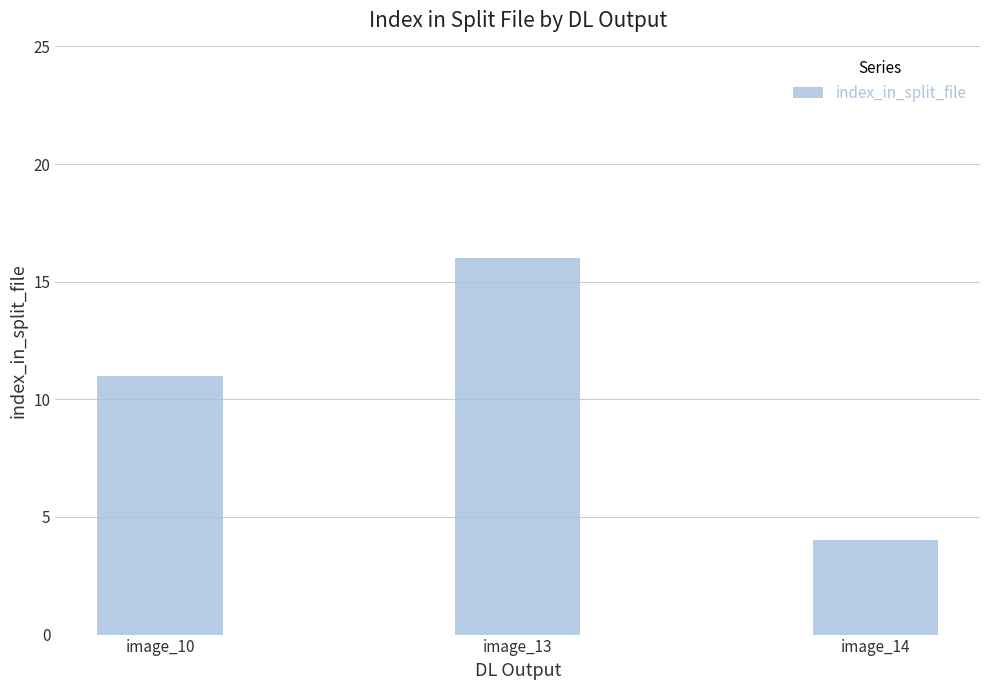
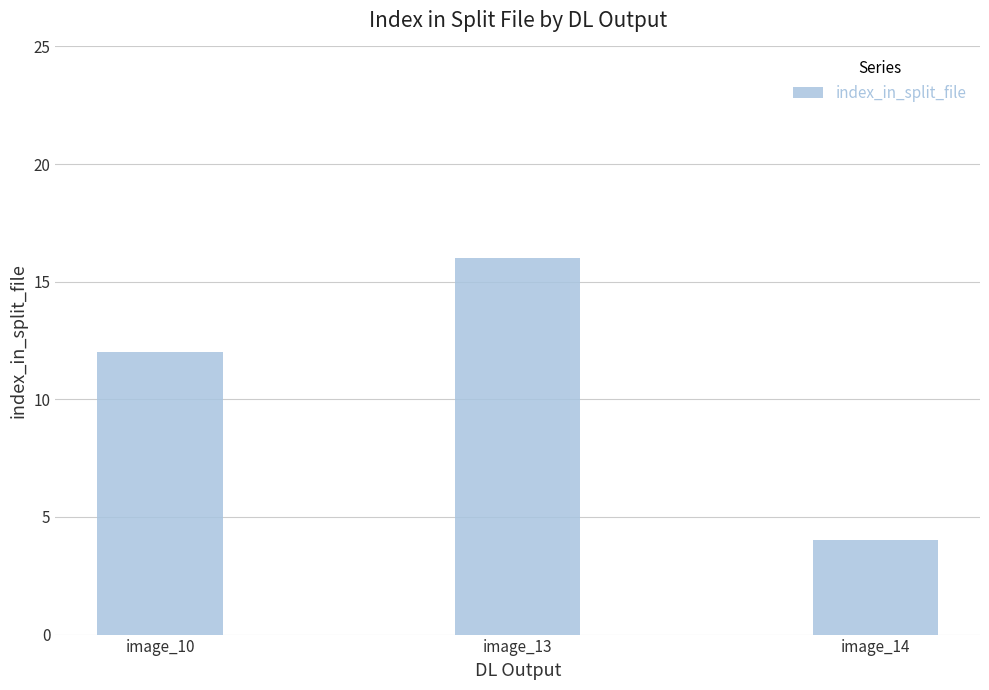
  {
-   "image_10": 11,
+   "image_10": 12,
    "image_13": 16,
    "image_14": 4
  }
